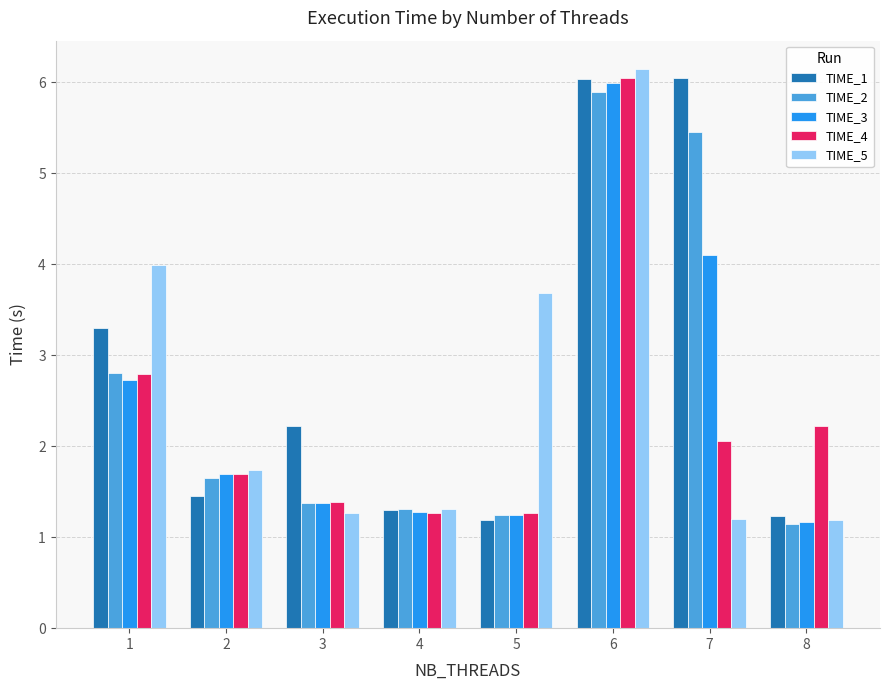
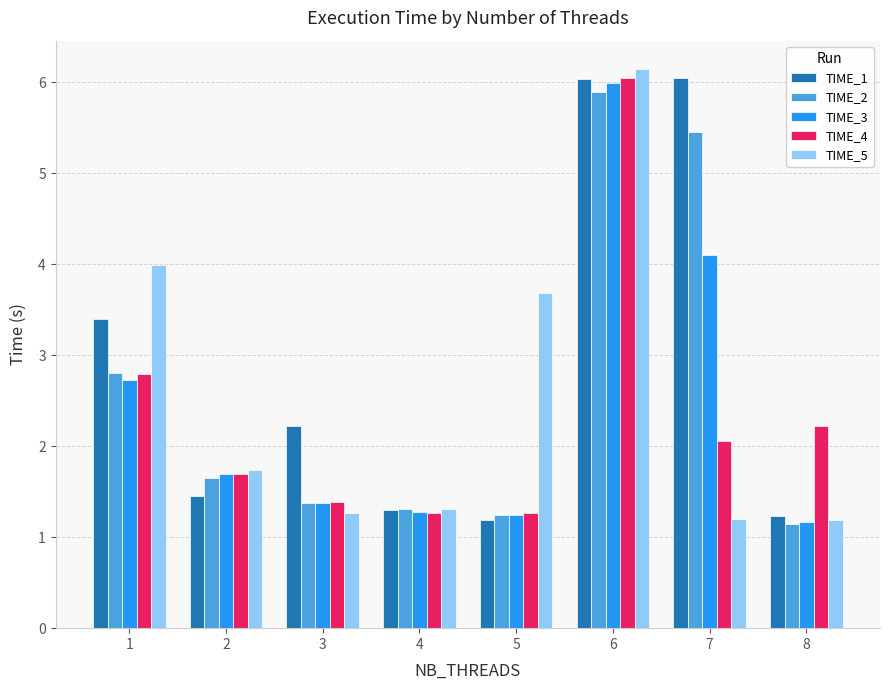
  {
    "TIME_1": {
-     "1": 3.3,
+     "1": 3.4,
      "2": 1.5,
      "3": 2.2,
      "4": 1.3,
      "5": 1.2,
      "6": 6.0,
      "7": 6.1,
      "8": 1.2
    },
    "TIME_4": {
      "1": 2.8,
      "2": 1.7,
      "3": 1.4,
      "4": 1.3,
      "5": 1.3,
      "6": 6.1,
      "7": 2.1,
      "8": 2.2
    },
    "TIME_5": {
      "1": 4.0,
      "2": 1.7,
      "3": 1.3,
      "4": 1.3,
      "5": 3.7,
      "6": 6.2,
      "7": 1.2,
      "8": 1.2
    }
  }
